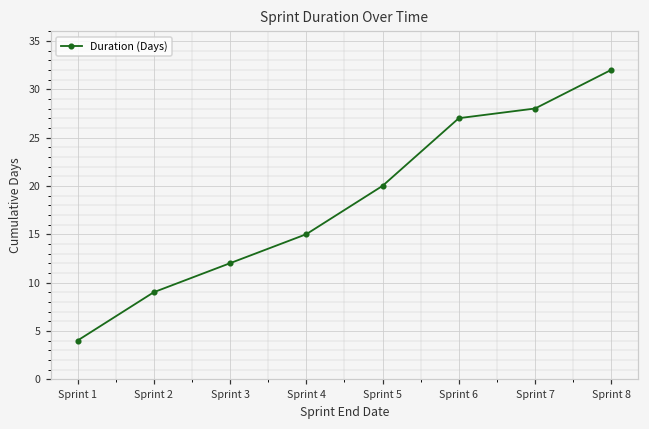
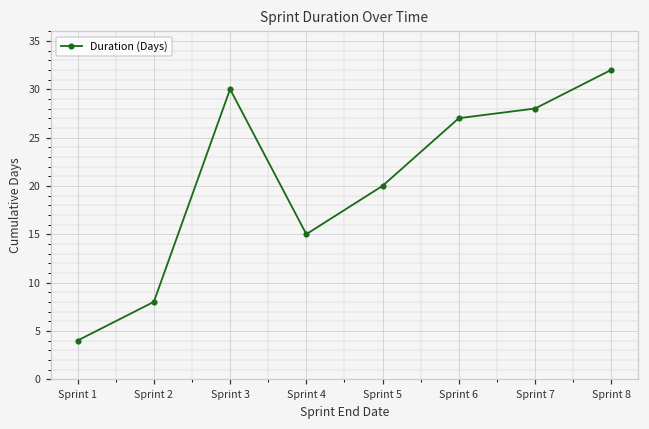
  {
    "Sprint 1": 4,
-   "Sprint 2": 9,
-   "Sprint 3": 12,
+   "Sprint 2": 8,
+   "Sprint 3": 30,
    "Sprint 4": 15,
    "Sprint 5": 20,
    "Sprint 6": 27,
    "Sprint 7": 28,
    "Sprint 8": 32
  }
